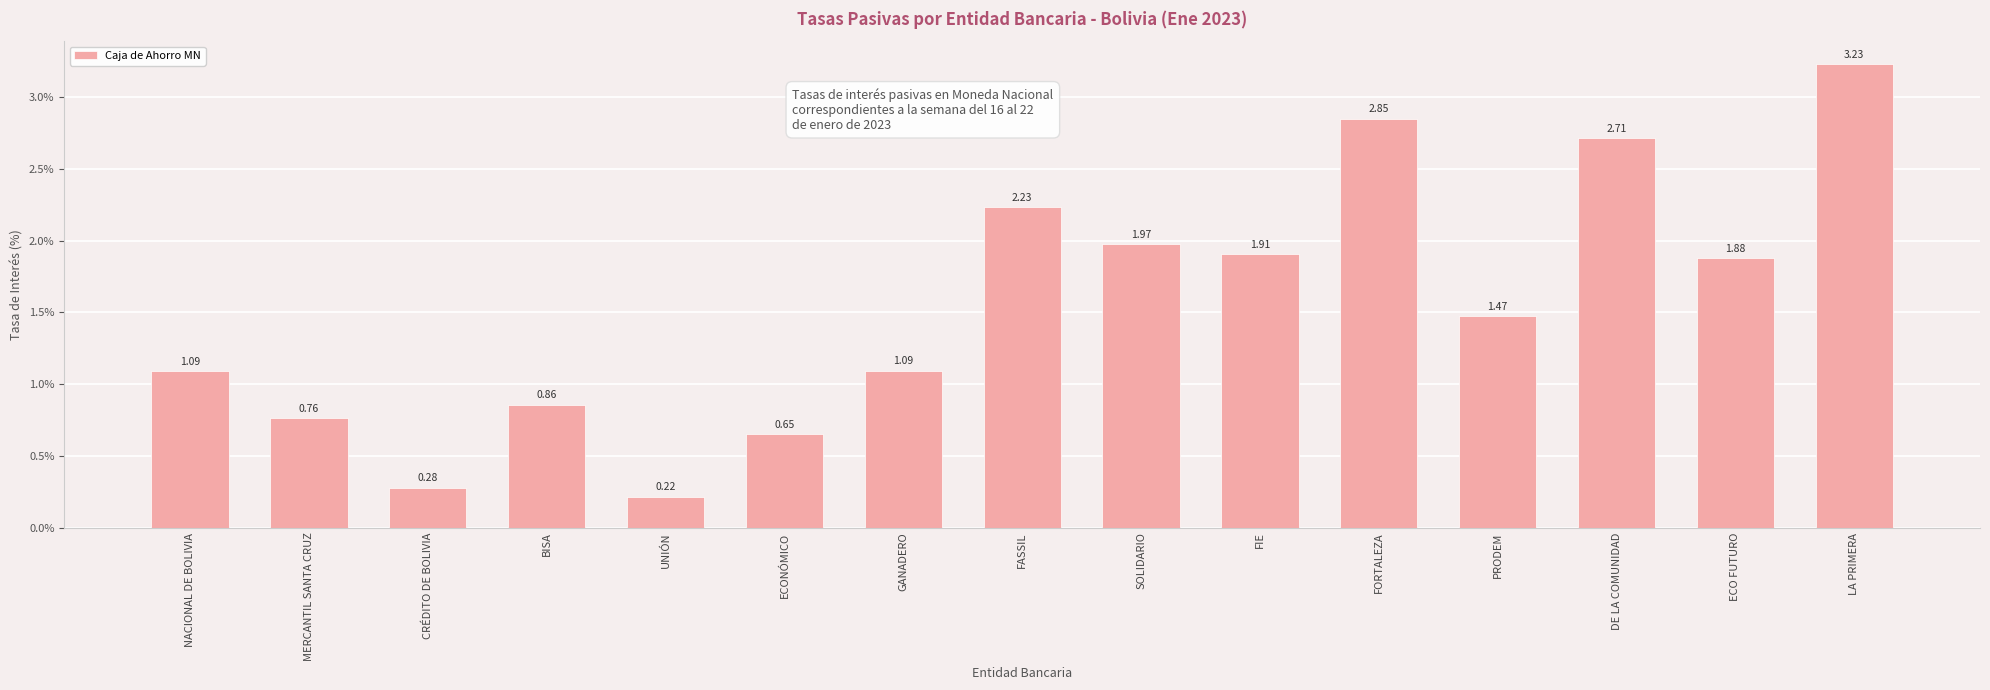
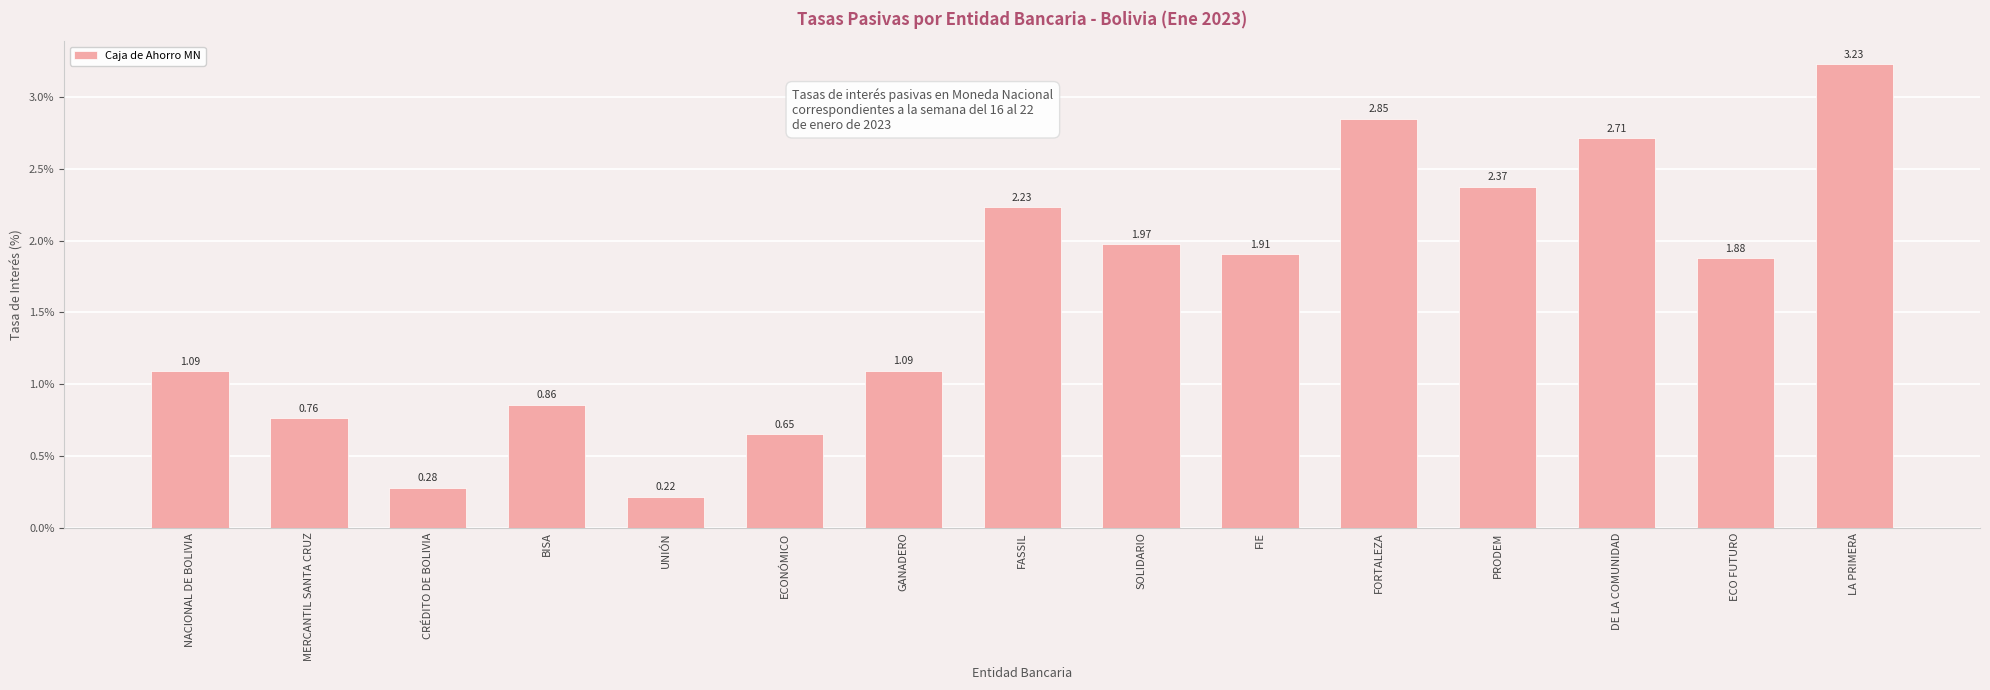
  {
    "NACIONAL DE BOLIVIA": 1.09,
    "MERCANTIL SANTA CRUZ": 0.76,
    "CRÉDITO DE BOLIVIA": 0.28,
    "BISA": 0.86,
    "UNIÓN": 0.22,
    "ECONÓMICO": 0.65,
    "GANADERO": 1.09,
    "FASSIL": 2.23,
    "SOLIDARIO": 1.97,
    "FIE": 1.91,
    "FORTALEZA": 2.85,
-   "PRODEM": 1.47,
+   "PRODEM": 2.37,
    "DE LA COMUNIDAD": 2.71,
    "ECO FUTURO": 1.88,
    "LA PRIMERA": 3.23
  }
